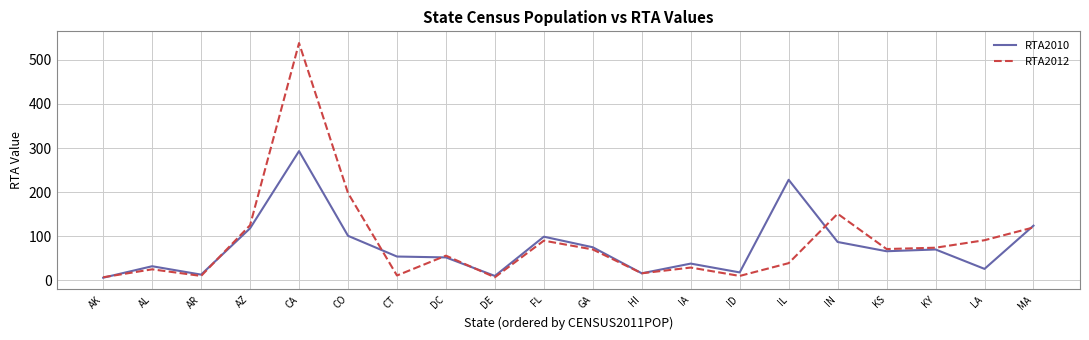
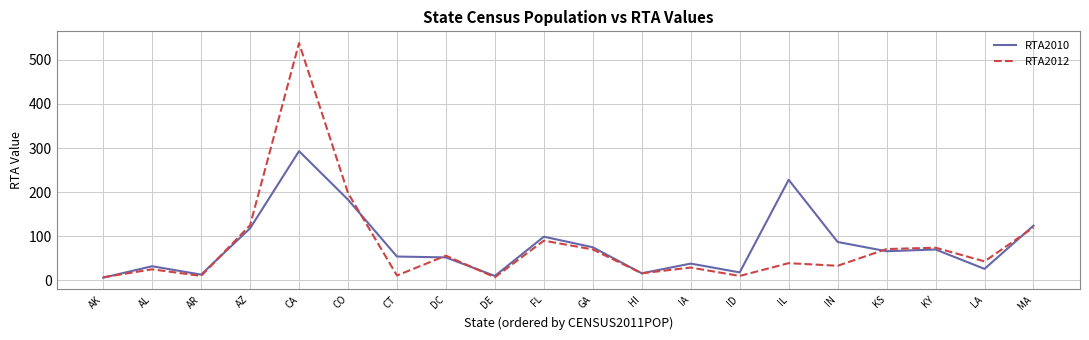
  {
    "RTA2010": {
      "AL": 30,
      "AZ": 120,
      "CA": 290,
-     "CO": 100,
+     "CO": 180,
      "CT": 50,
      "FL": 100,
      "IA": 40,
      "ID": 20,
      "IL": 230,
      "IN": 90,
      "LA": 30
    },
    "RTA2012": {
      "AL": 30,
      "AZ": 130,
      "CA": 540,
      "CO": 200,
      "CT": 10,
      "FL": 90,
      "IA": 30,
      "ID": 10,
      "IL": 40,
-     "IN": 150,
-     "LA": 90
+     "IN": 30,
+     "LA": 40
    }
  }
